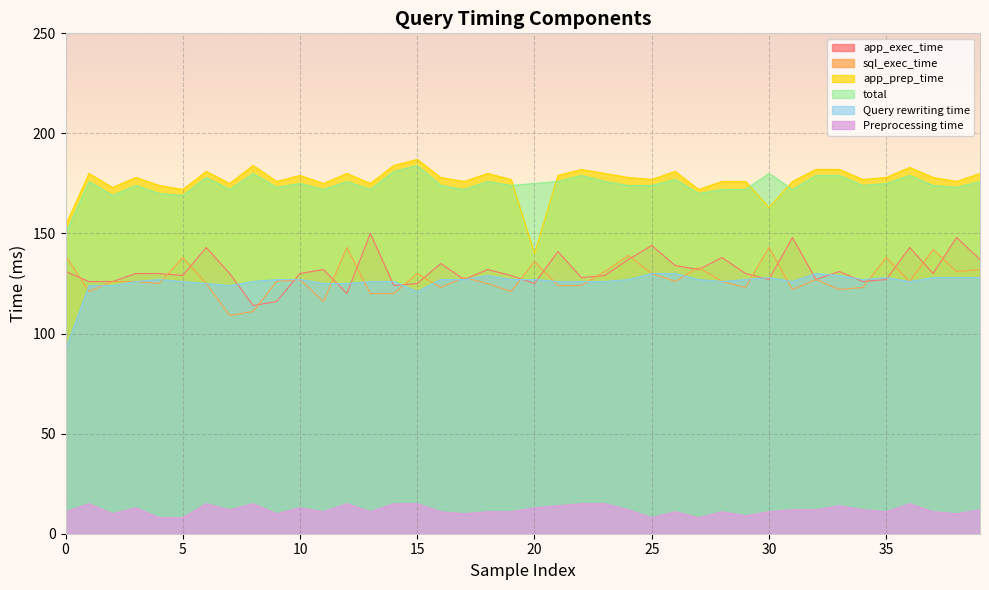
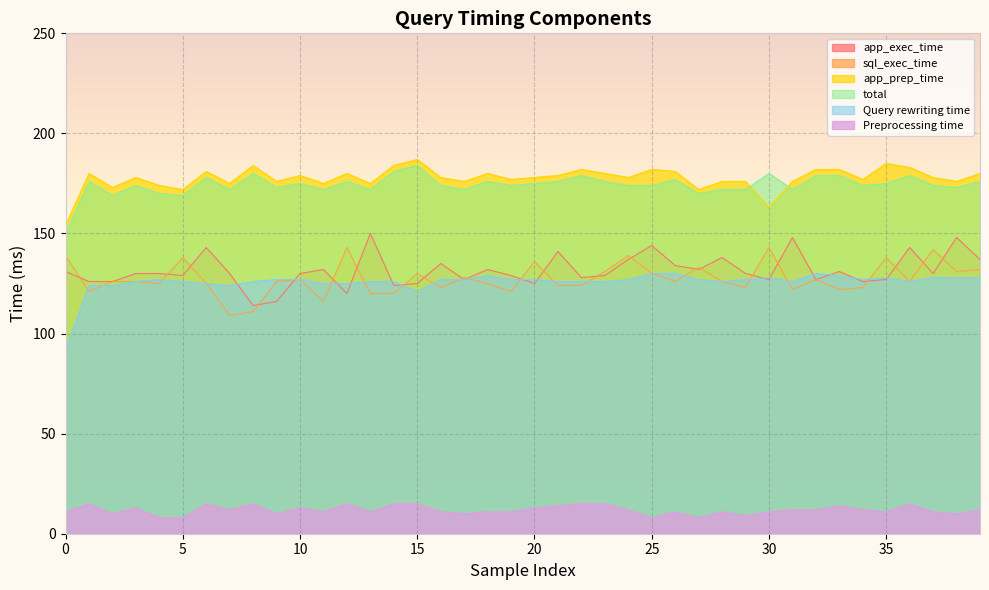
  {
    "app_exec_time": {
      "0": 131,
      "5": 129,
      "10": 130,
      "15": 125,
      "20": 125,
      "25": 144
    },
    "sql_exec_time": {
      "0": 139,
      "5": 138,
      "15": 130,
      "20": 136,
      "30": 143,
      "35": 138
    },
    "app_prep_time": {
      "0": 154,
      "5": 172,
      "10": 179,
      "15": 187,
-     "20": 140,
-     "25": 177,
+     "20": 178,
+     "25": 182,
      "30": 163,
-     "35": 178
+     "35": 185
    },
    "total": {
      "0": 150,
      "5": 169,
      "10": 175,
      "15": 184,
      "20": 175,
      "25": 174,
      "30": 180,
      "35": 175
    },
    "Query rewriting time": {
      "0": 92,
      "5": 126,
      "15": 121,
      "20": 127
    },
    "Preprocessing time": {
      "0": 11,
      "5": 8,
      "10": 13,
      "15": 15,
      "20": 13,
      "25": 8,
      "30": 11,
      "35": 11
    }
  }
